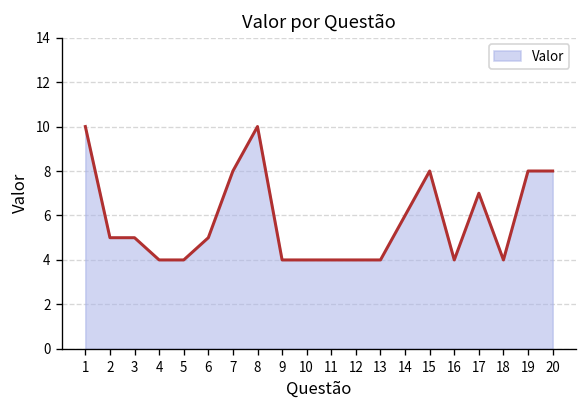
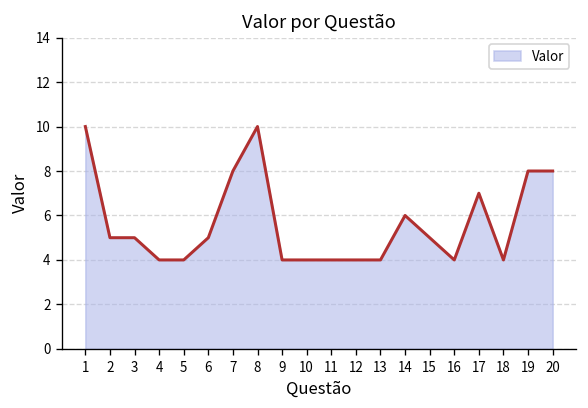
  {
    "1": 10,
    "2": 5,
    "3": 5,
    "4": 4,
    "5": 4,
    "6": 5,
    "7": 8,
    "8": 10,
    "9": 4,
    "10": 4,
    "11": 4,
    "12": 4,
    "13": 4,
    "14": 6,
-   "15": 8,
+   "15": 5,
    "16": 4,
    "17": 7,
    "18": 4,
    "19": 8,
    "20": 8
  }
